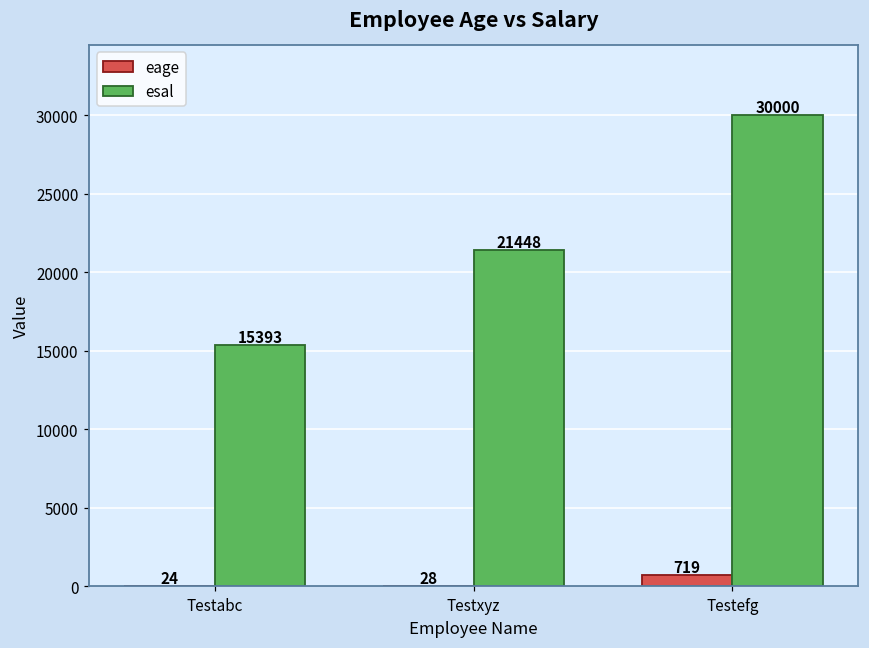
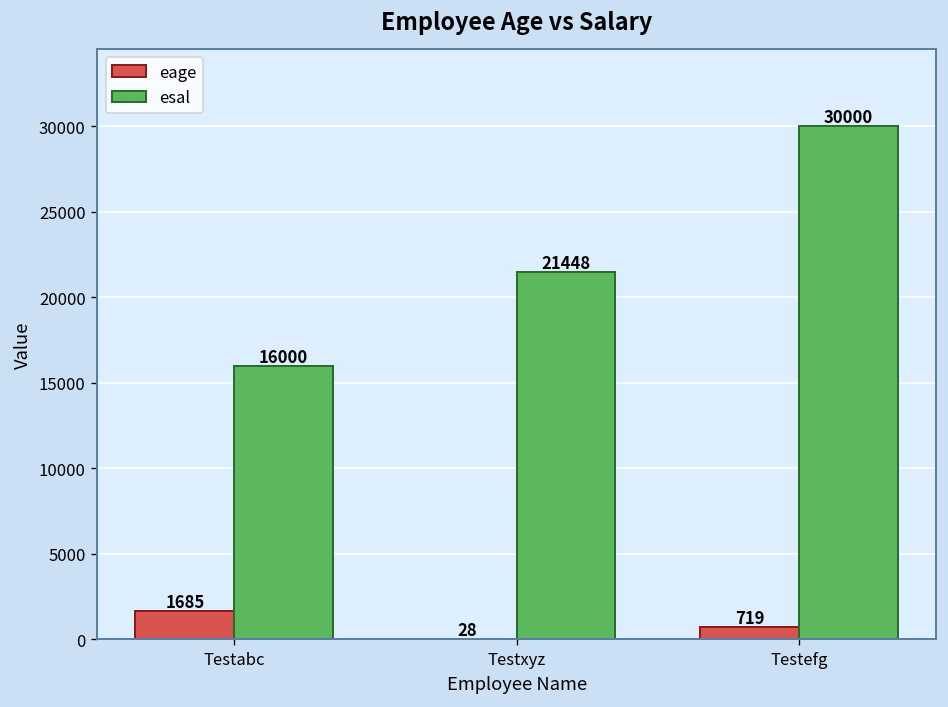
  {
    "eage": {
-     "Testabc": 24,
+     "Testabc": 1685,
      "Testxyz": 28,
      "Testefg": 719
    },
    "esal": {
-     "Testabc": 15393,
+     "Testabc": 16000,
      "Testxyz": 21448,
      "Testefg": 30000
    }
  }
